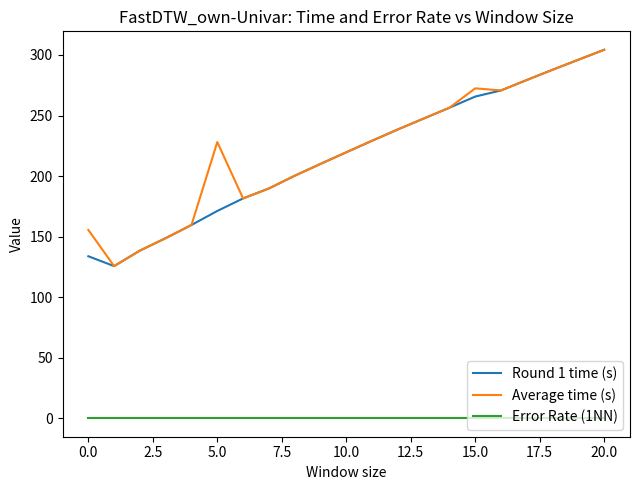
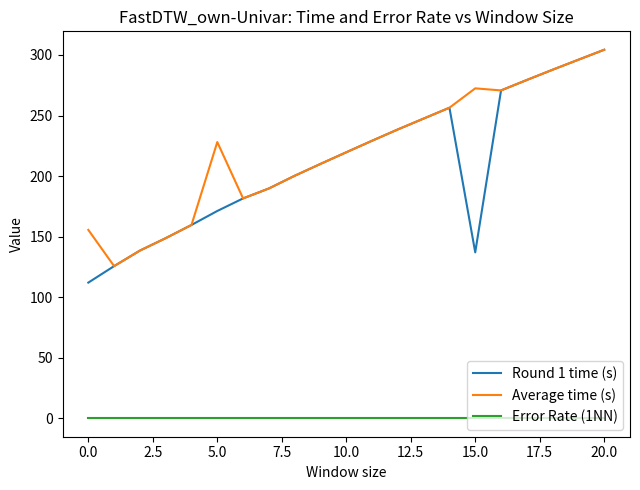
  {
    "Round 1 time (s)": {
-     "0.0": 134,
+     "0.0": 112,
      "5.0": 171,
-     "15.0": 266
+     "15.0": 137
    },
    "Average time (s)": {
      "0.0": 156,
      "5.0": 228,
      "15.0": 272
    },
    "Error Rate (1NN)": {
      "0.0": 0,
      "5.0": 0,
      "10.0": 0
    }
  }
